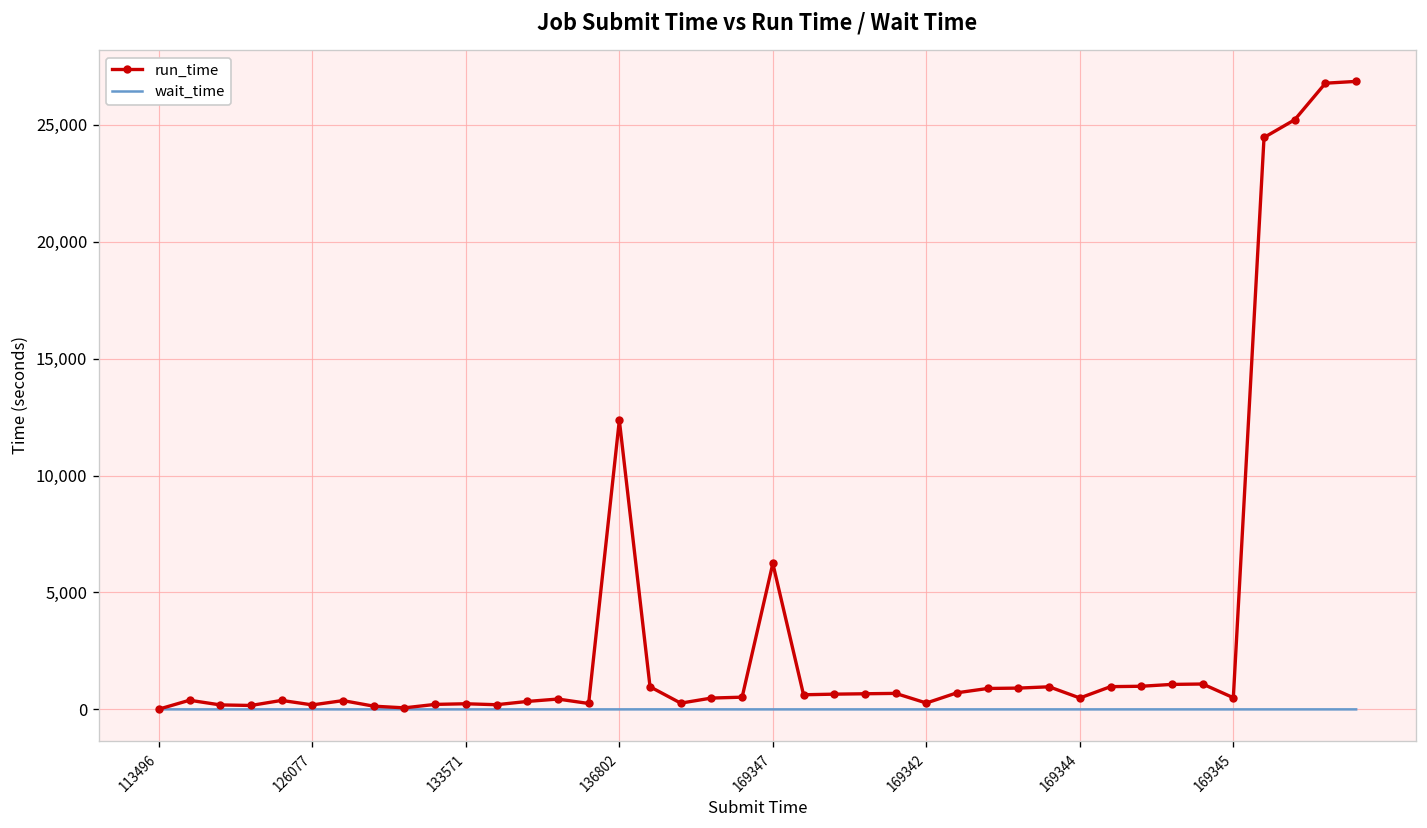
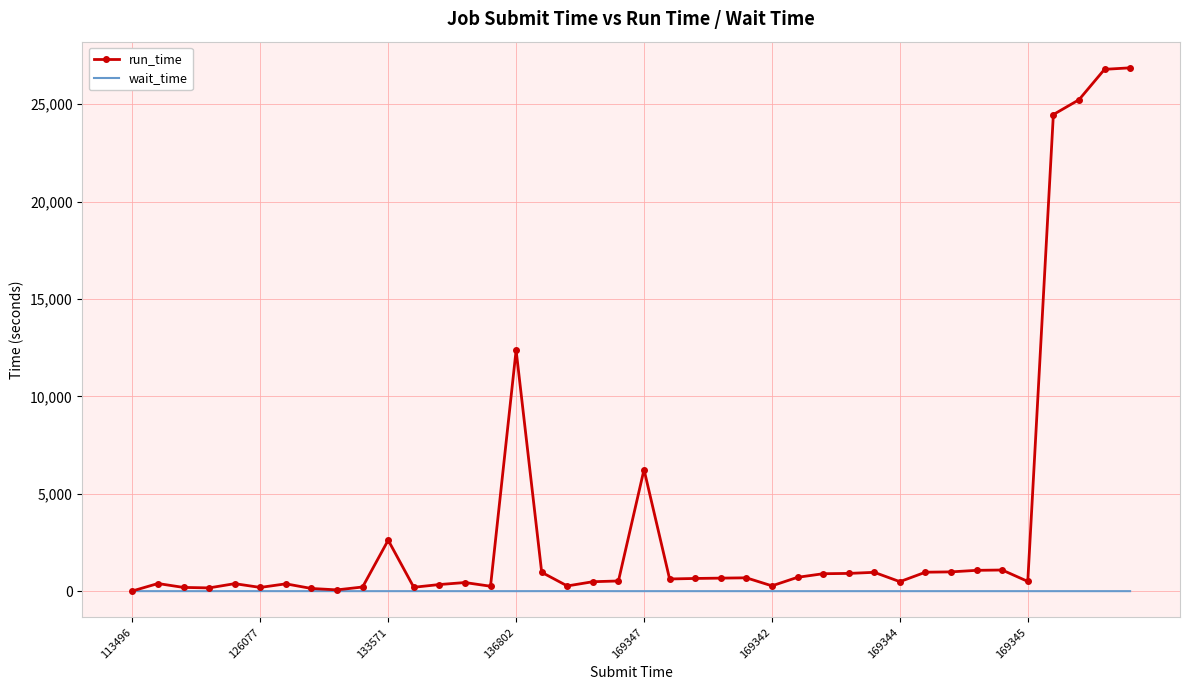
  {
    "run_time": {
      "126077": "200",
-     "133571": "200",
+     "133571": "2,600",
      "136802": "12,400",
      "169347": "6,200",
      "169342": "300",
      "169344": "500",
      "169345": "500"
    },
    "wait_time": {
      "126077": "0",
      "133571": "0",
      "136802": "0",
      "169347": "0",
      "169342": "0",
      "169344": "0",
      "169345": "0"
    }
  }
